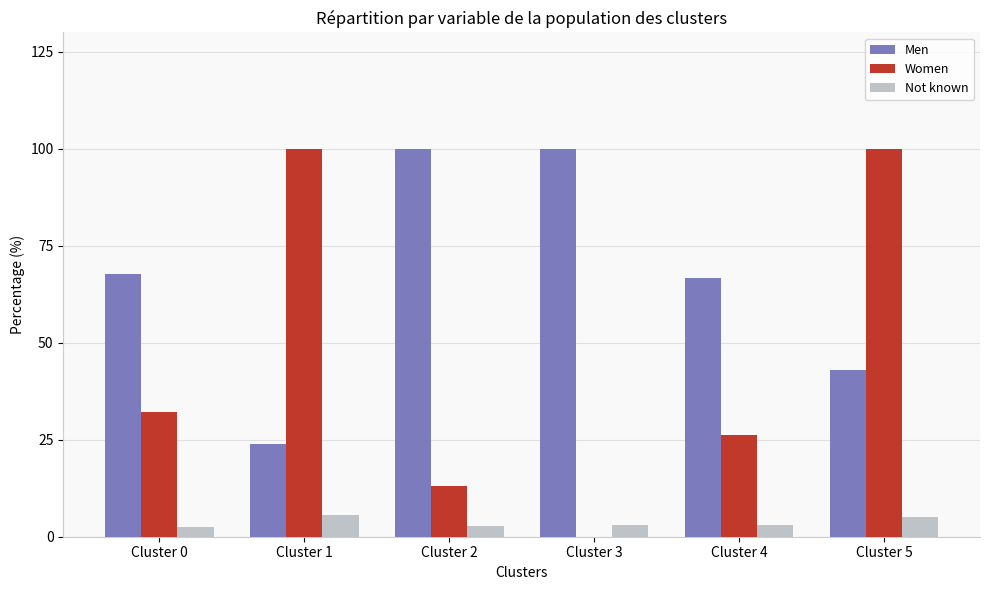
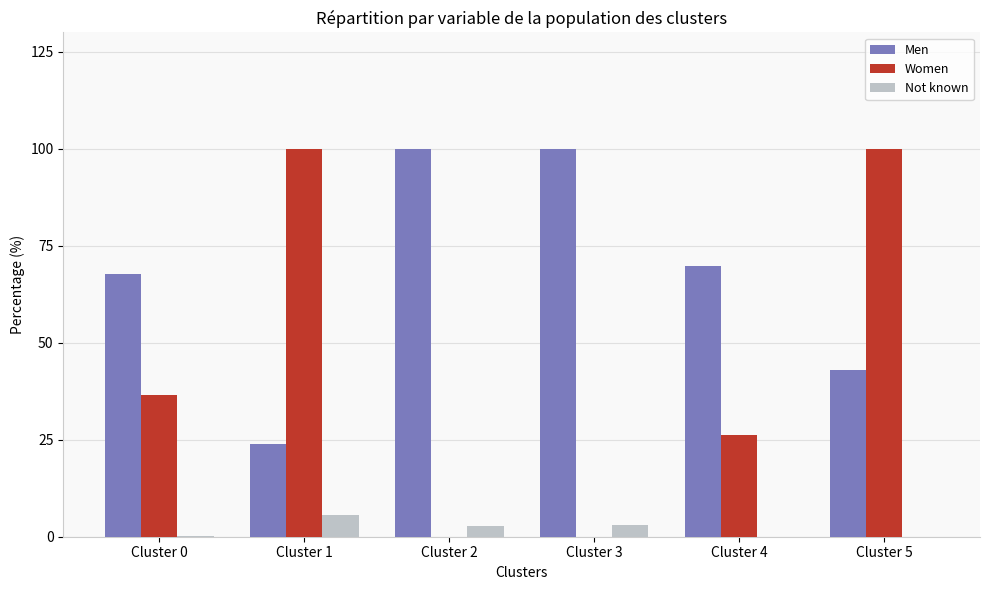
  {
    "Men": {
      "Cluster 0": 68,
      "Cluster 1": 24,
      "Cluster 2": 100,
      "Cluster 3": 100,
-     "Cluster 4": 67,
+     "Cluster 4": 70,
      "Cluster 5": 43
    },
    "Women": {
-     "Cluster 0": 32,
+     "Cluster 0": 37,
      "Cluster 1": 100,
-     "Cluster 2": 13,
+     "Cluster 2": 0,
      "Cluster 3": 0,
      "Cluster 4": 26,
      "Cluster 5": 100
    },
    "Not known": {
-     "Cluster 0": 2,
+     "Cluster 0": 0,
      "Cluster 1": 6,
      "Cluster 2": 3,
      "Cluster 3": 3,
-     "Cluster 4": 3,
-     "Cluster 5": 5
+     "Cluster 4": 0,
+     "Cluster 5": 0
    }
  }
